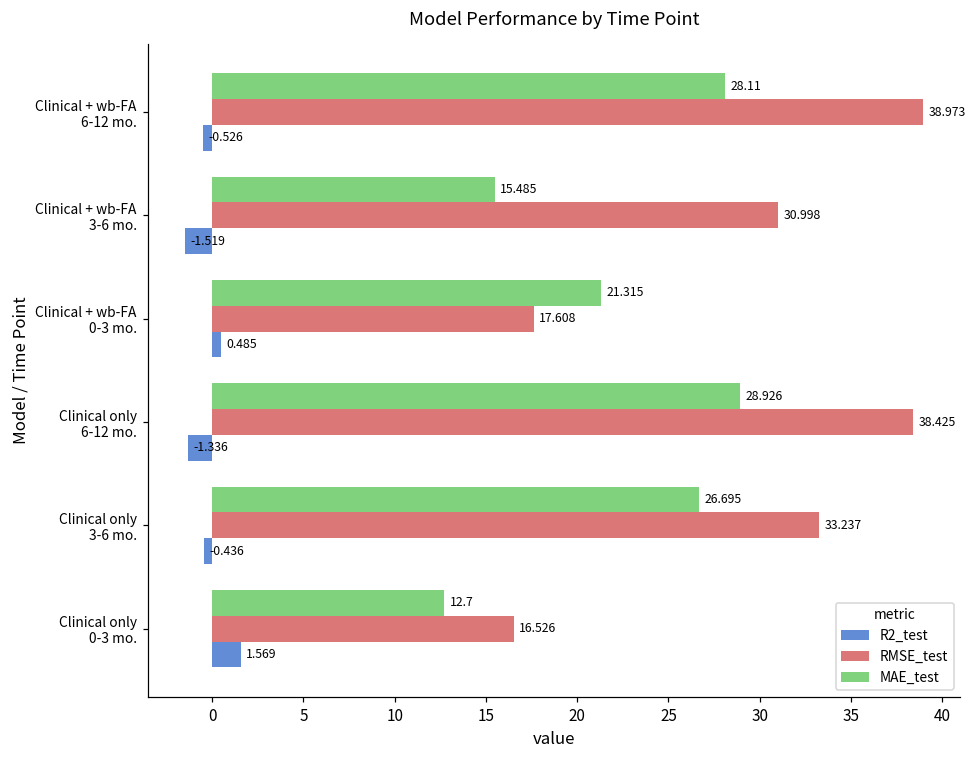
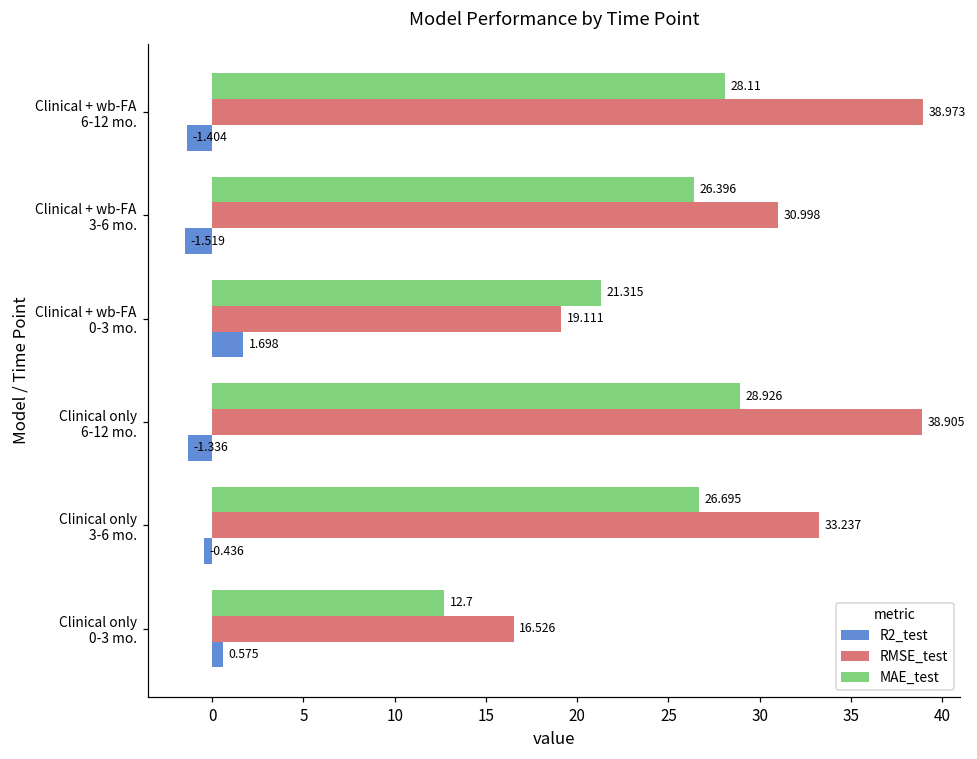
  {
    "R2_test": {
-     "Clinical + wb-FA 6-12 mo.": -0.526,
+     "Clinical + wb-FA 6-12 mo.": -1.404,
      "Clinical + wb-FA 3-6 mo.": -1.519,
-     "Clinical + wb-FA 0-3 mo.": 0.485,
+     "Clinical + wb-FA 0-3 mo.": 1.698,
      "Clinical only 6-12 mo.": -1.336,
      "Clinical only 3-6 mo.": -0.436,
-     "Clinical only 0-3 mo.": 1.569
+     "Clinical only 0-3 mo.": 0.575
    },
    "RMSE_test": {
      "Clinical + wb-FA 6-12 mo.": 38.973,
      "Clinical + wb-FA 3-6 mo.": 30.998,
-     "Clinical + wb-FA 0-3 mo.": 17.608,
-     "Clinical only 6-12 mo.": 38.425,
+     "Clinical + wb-FA 0-3 mo.": 19.111,
+     "Clinical only 6-12 mo.": 38.905,
      "Clinical only 3-6 mo.": 33.237,
      "Clinical only 0-3 mo.": 16.526
    },
    "MAE_test": {
      "Clinical + wb-FA 6-12 mo.": 28.11,
-     "Clinical + wb-FA 3-6 mo.": 15.485,
+     "Clinical + wb-FA 3-6 mo.": 26.396,
      "Clinical + wb-FA 0-3 mo.": 21.315,
      "Clinical only 6-12 mo.": 28.926,
      "Clinical only 3-6 mo.": 26.695,
      "Clinical only 0-3 mo.": 12.7
    }
  }
